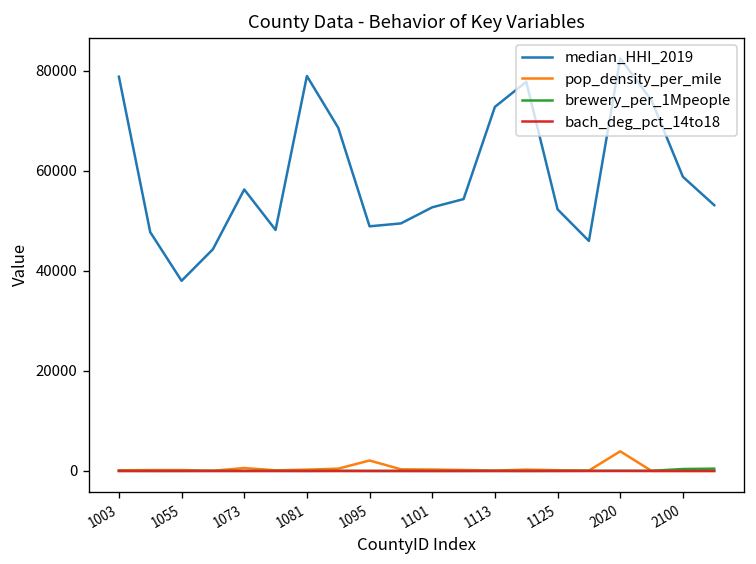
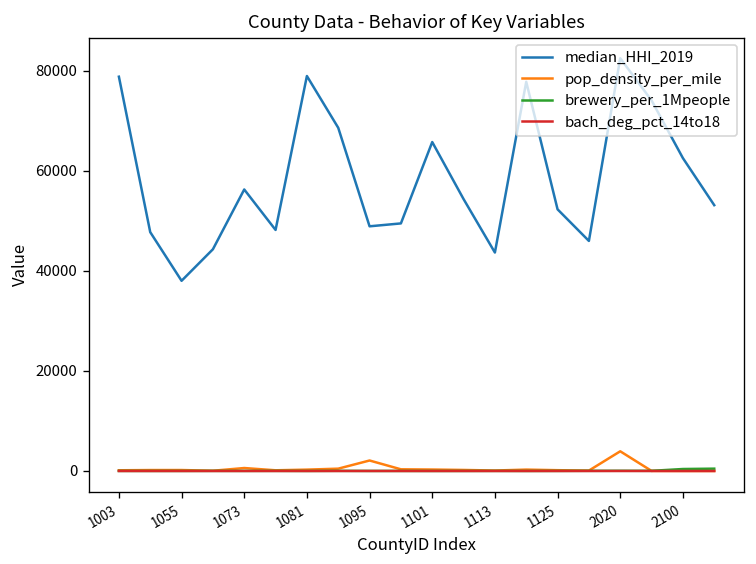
  {
    "median_HHI_2019": {
      "1003": 79000,
      "1055": 38000,
      "1073": 56000,
      "1081": 79000,
      "1095": 49000,
-     "1101": 53000,
-     "1113": 73000,
+     "1101": 66000,
+     "1113": 44000,
      "1125": 52000,
-     "2100": 59000
+     "2100": 63000
    },
    "pop_density_per_mile": {
      "1095": 2000,
      "2020": 4000
    }
  }
